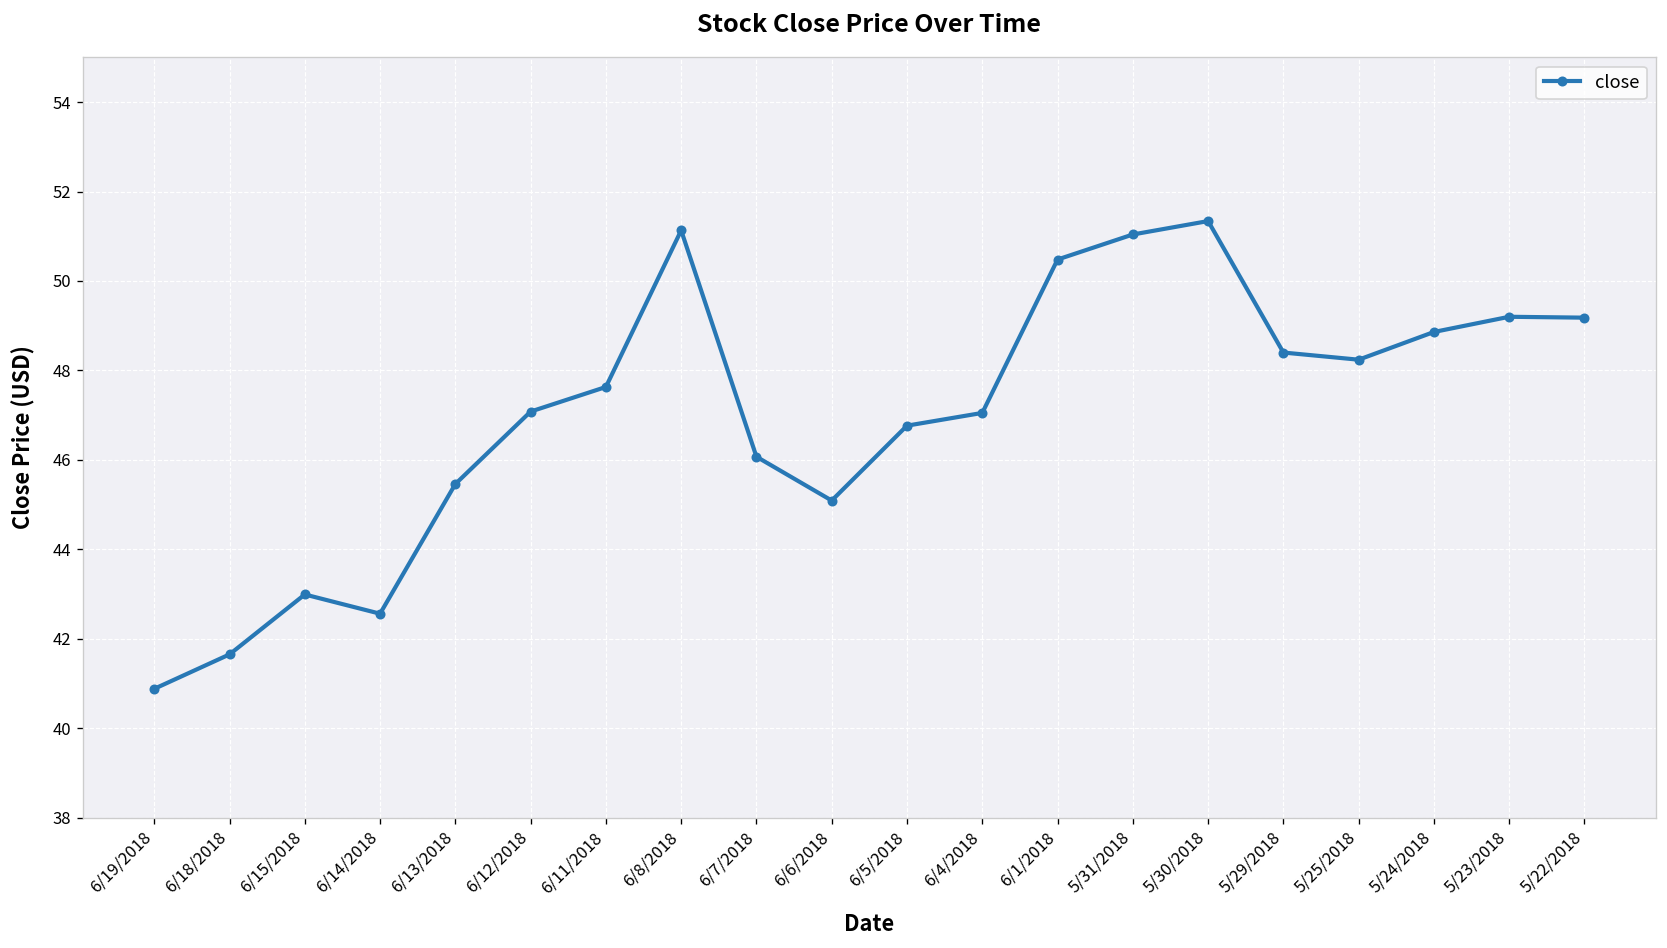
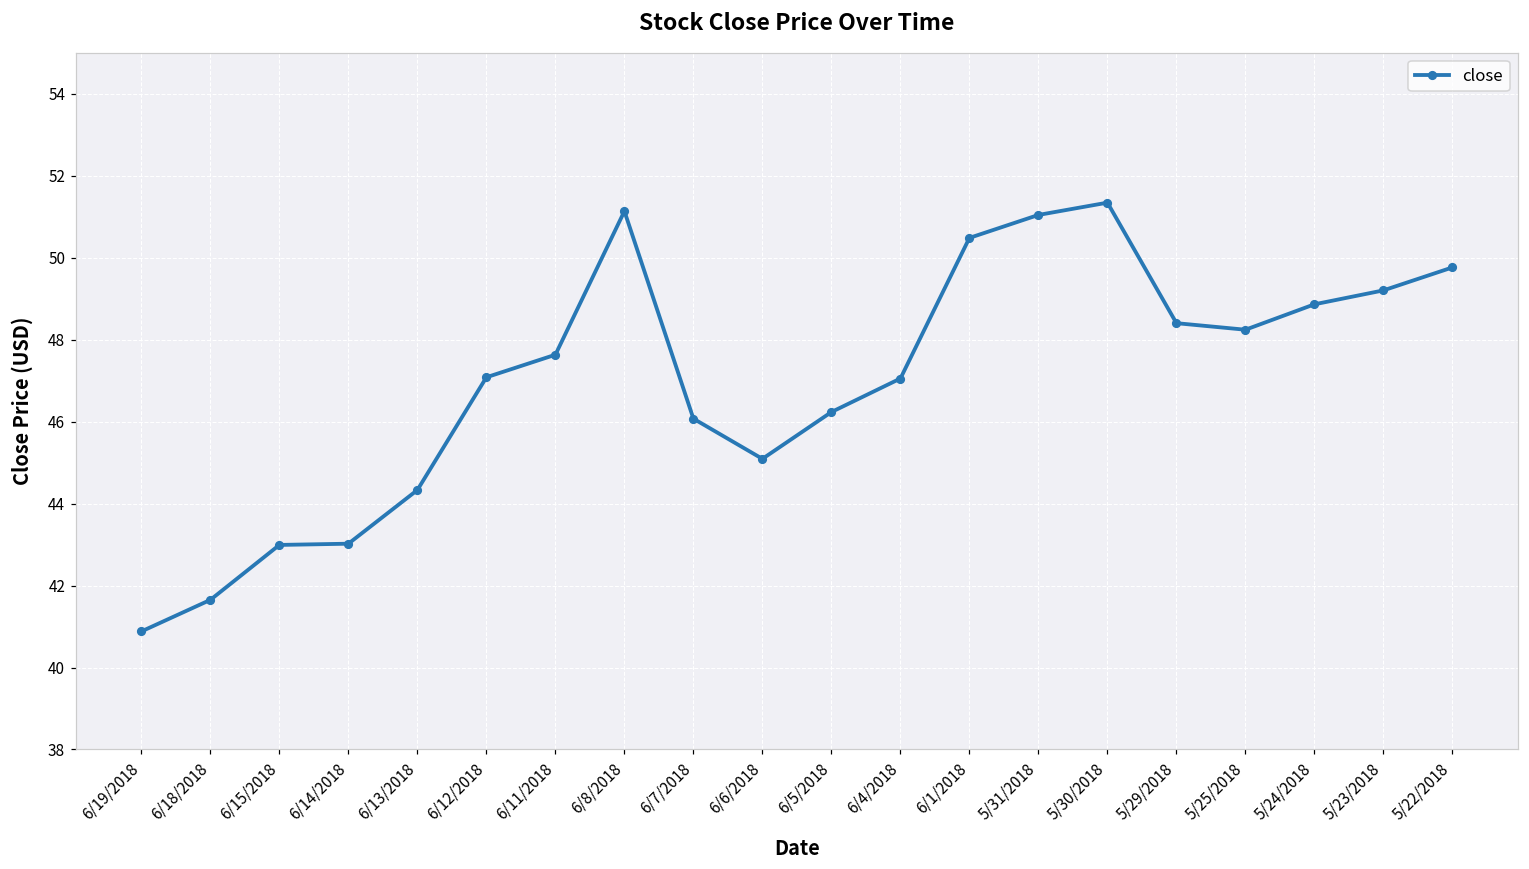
  {
    "6/19/2018": 40.9,
    "6/18/2018": 41.7,
    "6/15/2018": 43.0,
-   "6/14/2018": 42.6,
-   "6/13/2018": 45.5,
+   "6/14/2018": 43.0,
+   "6/13/2018": 44.3,
    "6/12/2018": 47.1,
    "6/11/2018": 47.6,
    "6/8/2018": 51.1,
    "6/7/2018": 46.1,
    "6/6/2018": 45.1,
-   "6/5/2018": 46.8,
+   "6/5/2018": 46.2,
    "6/4/2018": 47.1,
    "6/1/2018": 50.5,
    "5/31/2018": 51.0,
    "5/30/2018": 51.3,
    "5/29/2018": 48.4,
    "5/25/2018": 48.2,
    "5/24/2018": 48.9,
    "5/23/2018": 49.2,
-   "5/22/2018": 49.2
+   "5/22/2018": 49.8
  }
